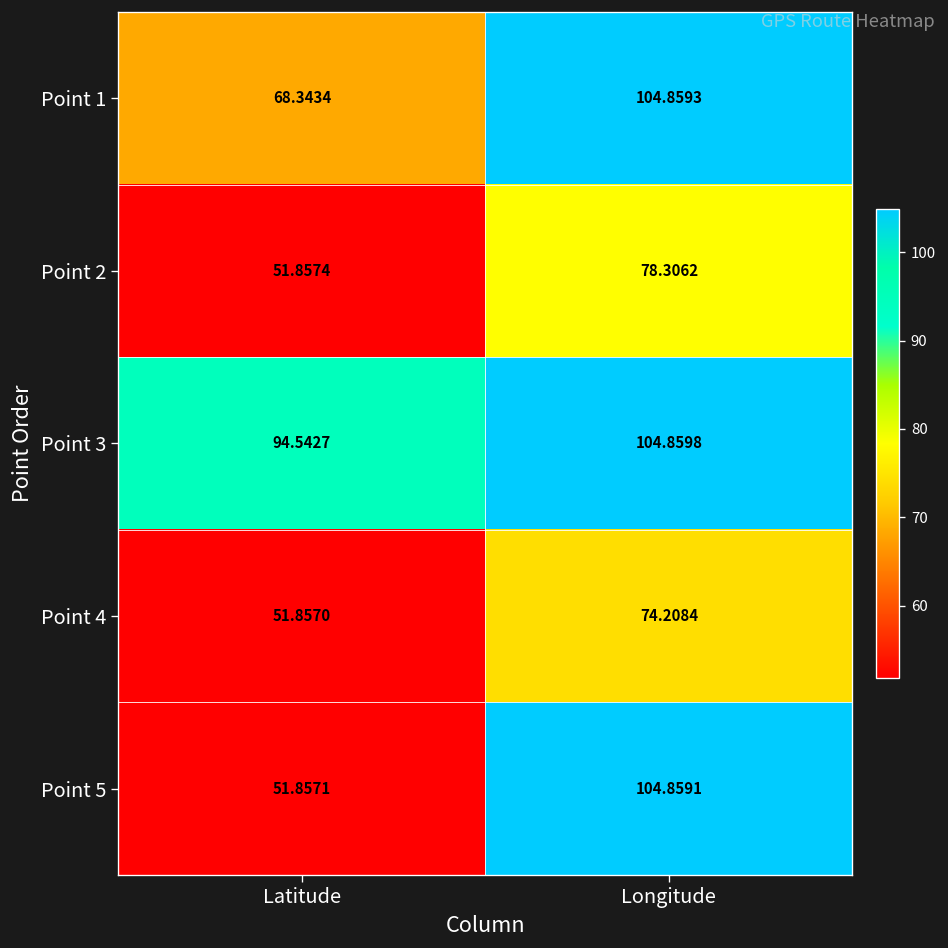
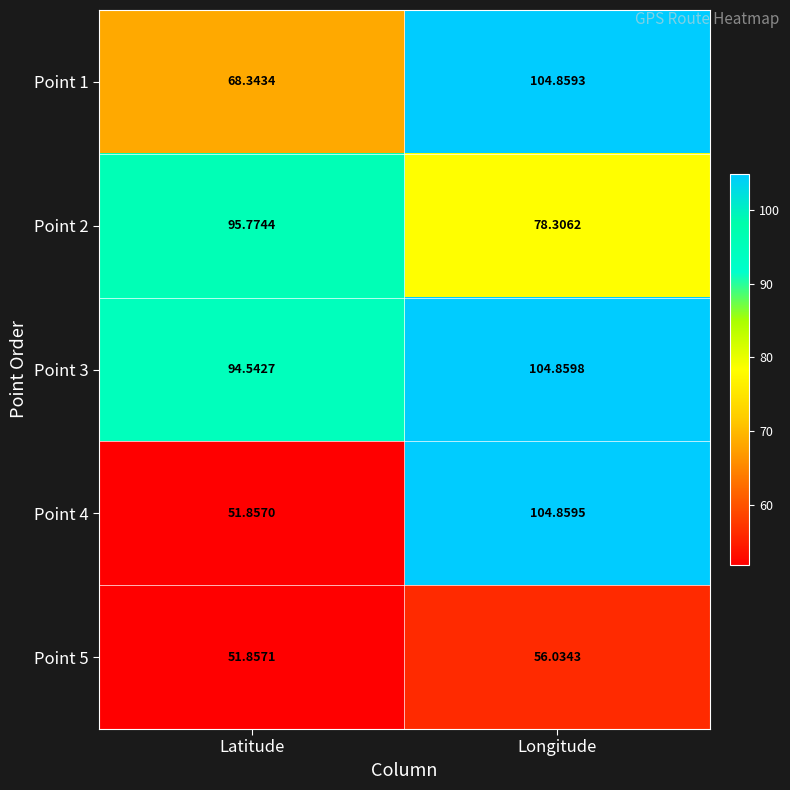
  {
    "Point 1": {
      "Latitude": 68.3434,
      "Longitude": 104.8593
    },
    "Point 2": {
-     "Latitude": 51.8574,
+     "Latitude": 95.7744,
      "Longitude": 78.3062
    },
    "Point 3": {
      "Latitude": 94.5427,
      "Longitude": 104.8598
    },
    "Point 4": {
      "Latitude": 51.8570,
-     "Longitude": 74.2084
+     "Longitude": 104.8595
    },
    "Point 5": {
      "Latitude": 51.8571,
-     "Longitude": 104.8591
+     "Longitude": 56.0343
    }
  }
